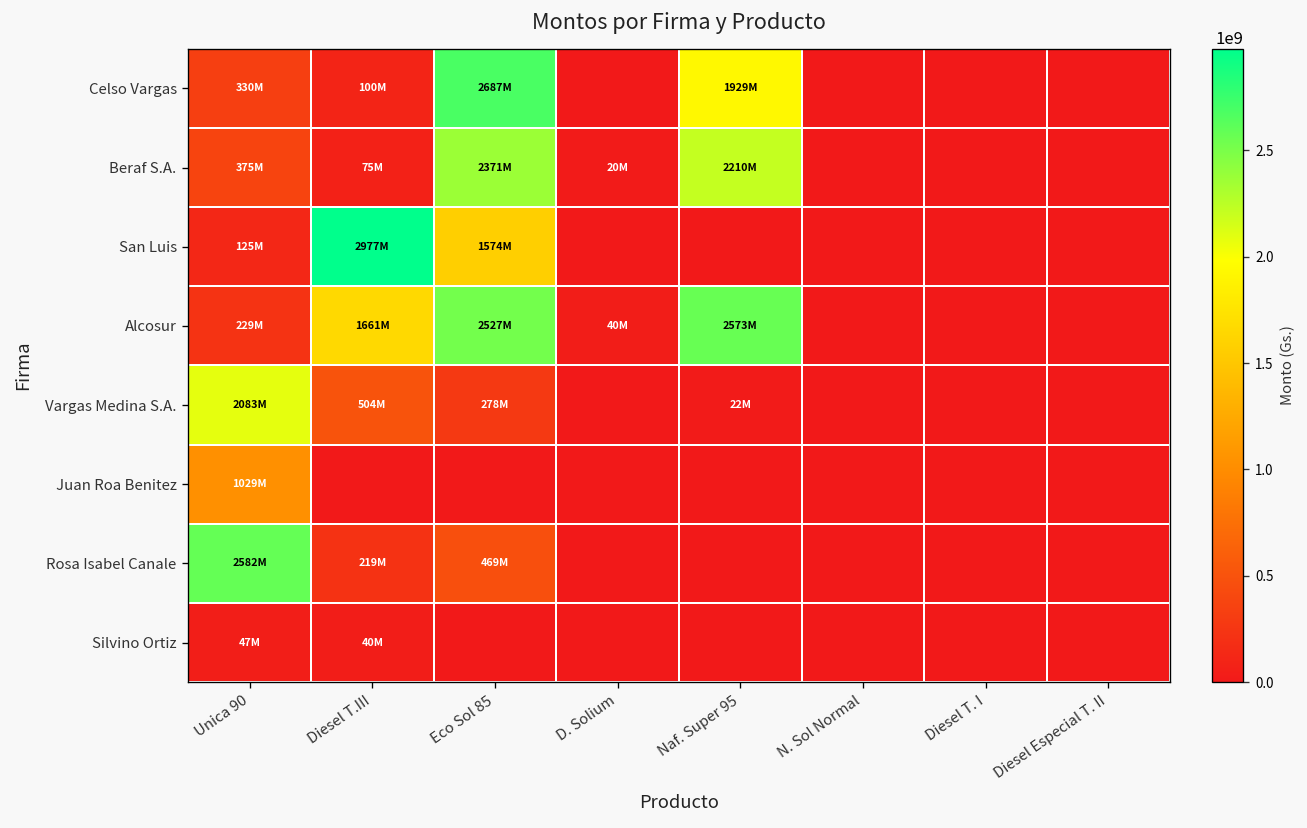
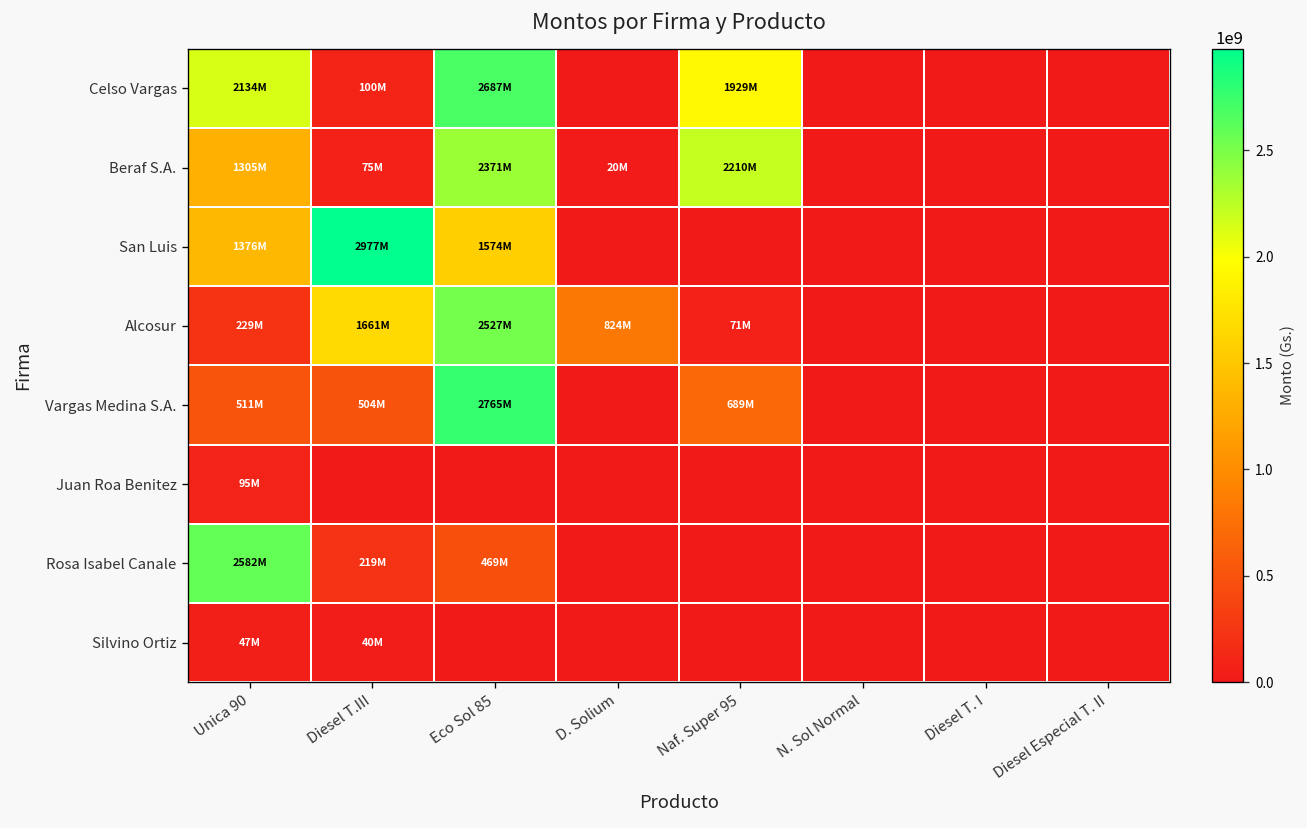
  {
    "Celso Vargas": {
-     "Unica 90": "330M",
+     "Unica 90": "2134M",
      "Diesel T.III": "100M",
      "Eco Sol 85": "2687M",
      "Naf. Super 95": "1929M"
    },
    "Beraf S.A.": {
-     "Unica 90": "375M",
+     "Unica 90": "1305M",
      "Diesel T.III": "75M",
      "Eco Sol 85": "2371M",
      "D. Solium": "20M",
      "Naf. Super 95": "2210M"
    },
    "San Luis": {
-     "Unica 90": "125M",
+     "Unica 90": "1376M",
      "Diesel T.III": "2977M",
      "Eco Sol 85": "1574M"
    },
    "Alcosur": {
      "Unica 90": "229M",
      "Diesel T.III": "1661M",
      "Eco Sol 85": "2527M",
-     "D. Solium": "40M",
-     "Naf. Super 95": "2573M"
+     "D. Solium": "824M",
+     "Naf. Super 95": "71M"
    },
    "Vargas Medina S.A.": {
-     "Unica 90": "2083M",
+     "Unica 90": "511M",
      "Diesel T.III": "504M",
-     "Eco Sol 85": "278M",
-     "Naf. Super 95": "22M"
+     "Eco Sol 85": "2765M",
+     "Naf. Super 95": "689M"
    },
    "Juan Roa Benitez": {
-     "Unica 90": "1029M"
+     "Unica 90": "95M"
    },
    "Rosa Isabel Canale": {
      "Unica 90": "2582M",
      "Diesel T.III": "219M",
      "Eco Sol 85": "469M"
    },
    "Silvino Ortiz": {
      "Unica 90": "47M",
      "Diesel T.III": "40M"
    }
  }
